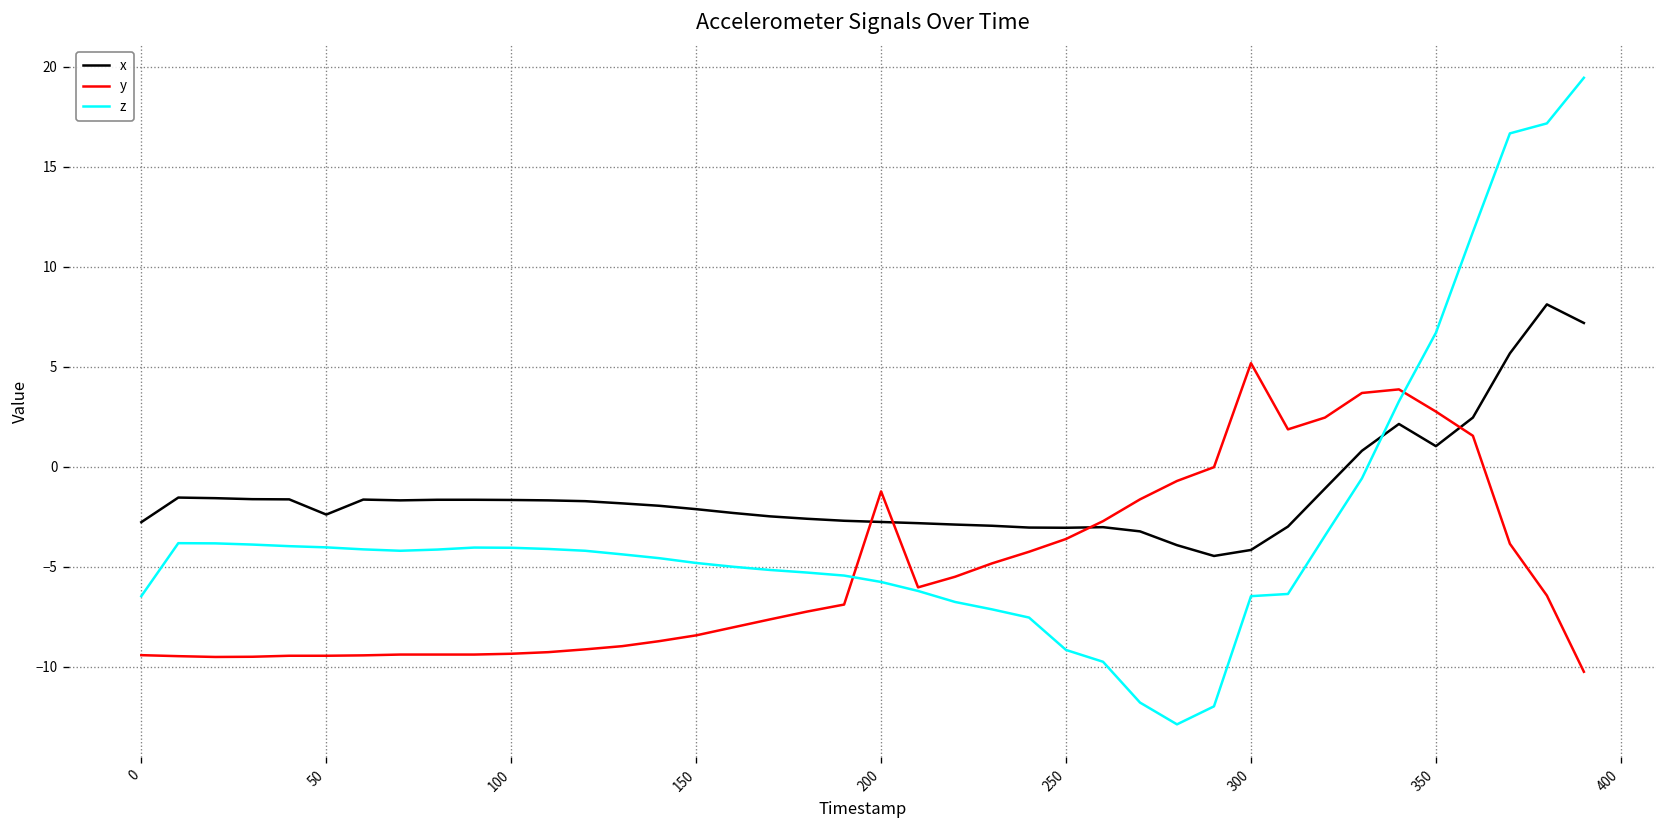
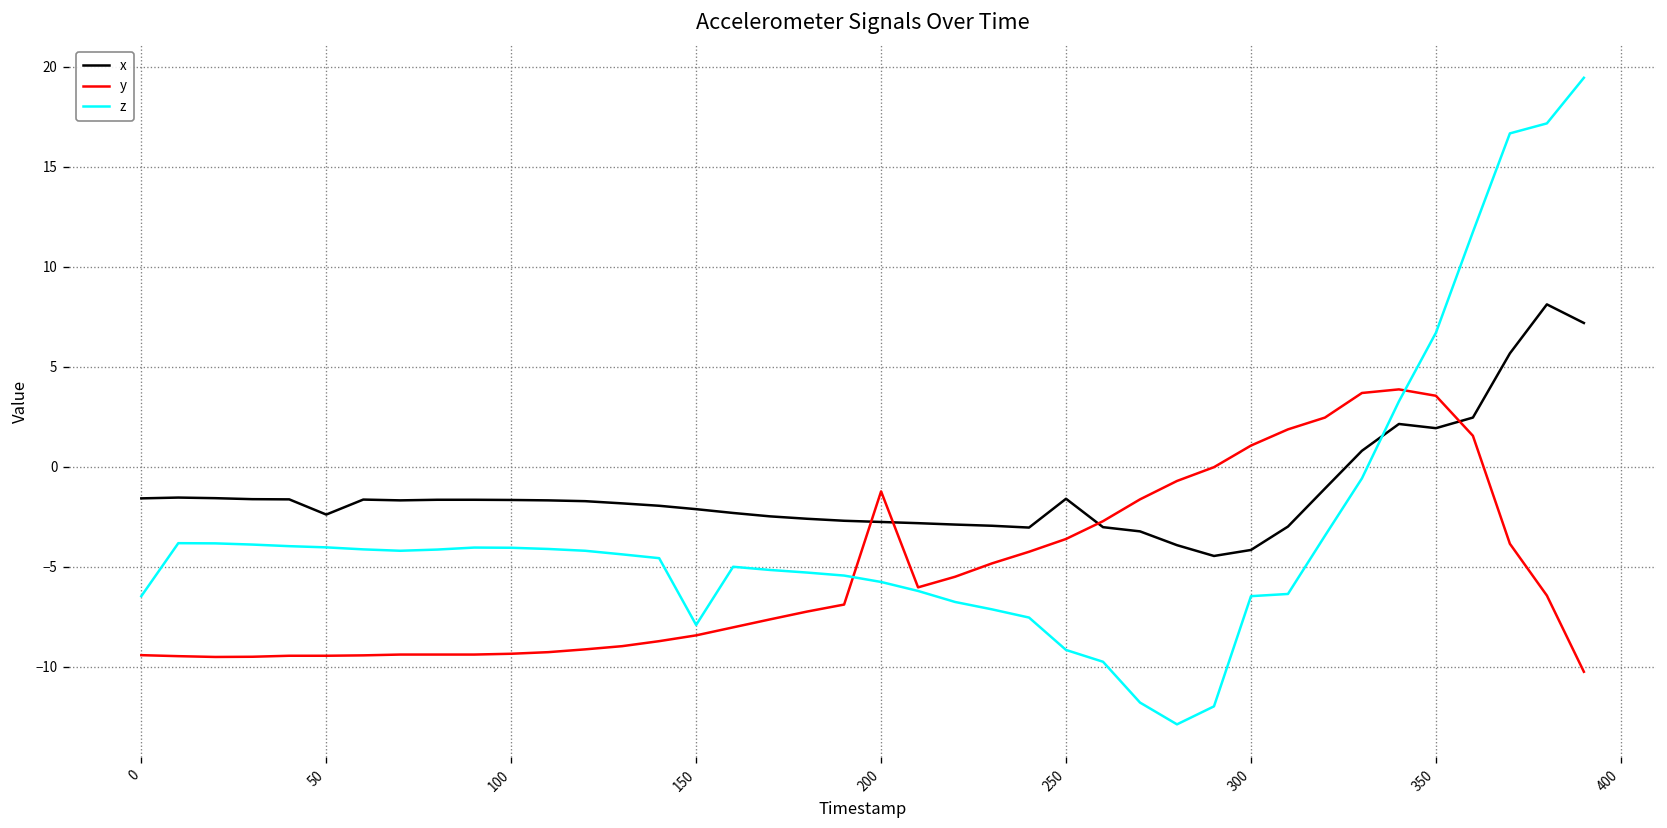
  {
    "x": {
-     "0": -2.8,
+     "0": -1.6,
      "50": -2.4,
      "100": -1.7,
      "150": -2.1,
      "200": -2.8,
-     "250": -3.0,
+     "250": -1.6,
      "300": -4.2,
-     "350": 1.0
+     "350": 1.9
    },
    "y": {
      "0": -9.4,
      "50": -9.4,
      "100": -9.3,
      "150": -8.4,
      "200": -1.2,
      "250": -3.6,
-     "300": 5.2,
-     "350": 2.8
+     "300": 1.1,
+     "350": 3.6
    },
    "z": {
      "0": -6.5,
      "50": -4.0,
      "100": -4.0,
-     "150": -4.8,
+     "150": -7.9,
      "200": -5.8,
      "250": -9.2,
      "300": -6.5,
      "350": 6.7
    }
  }
